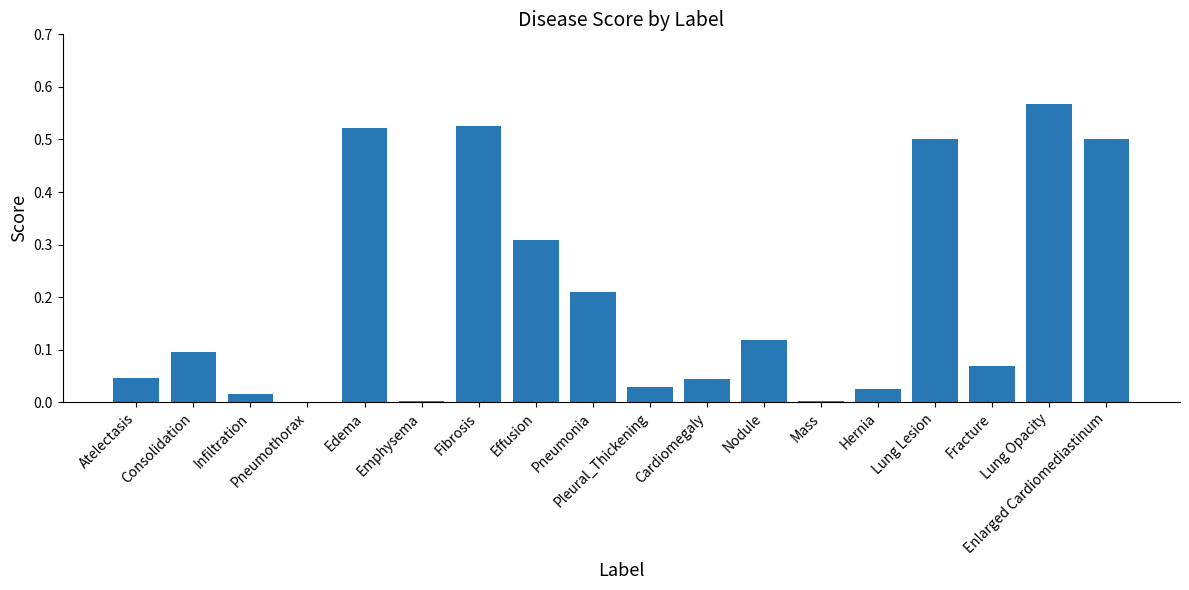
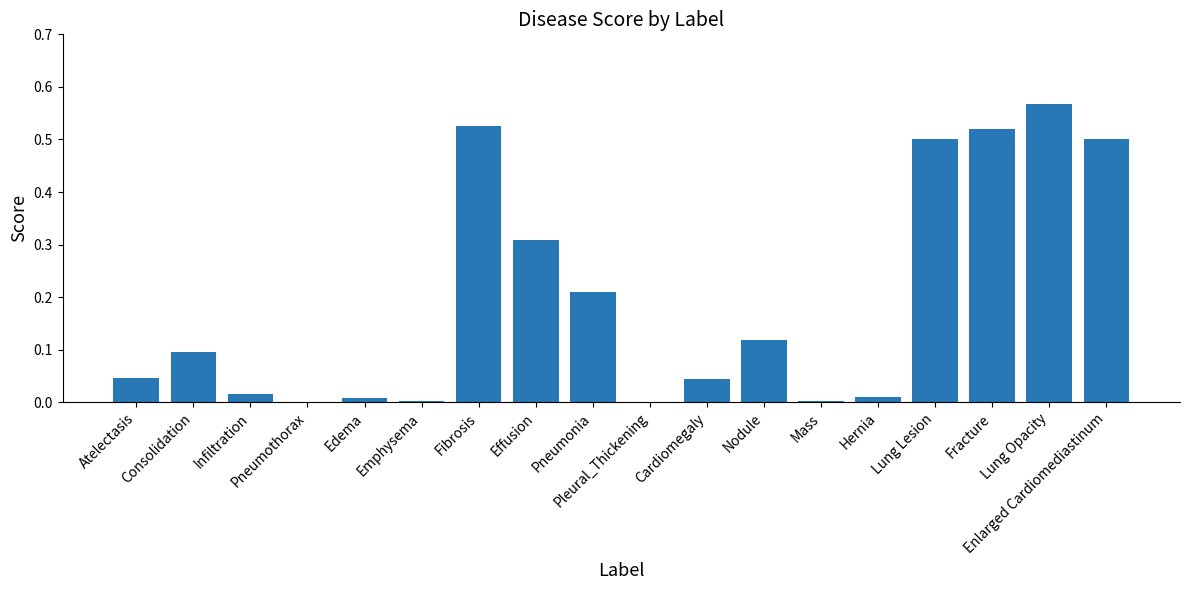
  {
    "Atelectasis": 0.05,
    "Consolidation": 0.10,
    "Infiltration": 0.02,
-   "Edema": 0.52,
+   "Edema": 0.01,
    "Fibrosis": 0.53,
    "Effusion": 0.31,
    "Pneumonia": 0.21,
-   "Pleural_Thickening": 0.03,
+   "Pleural_Thickening": 0.00,
    "Cardiomegaly": 0.04,
    "Nodule": 0.12,
-   "Hernia": 0.02,
+   "Hernia": 0.01,
    "Lung Lesion": 0.50,
-   "Fracture": 0.07,
+   "Fracture": 0.52,
    "Lung Opacity": 0.57,
    "Enlarged Cardiomediastinum": 0.50
  }
